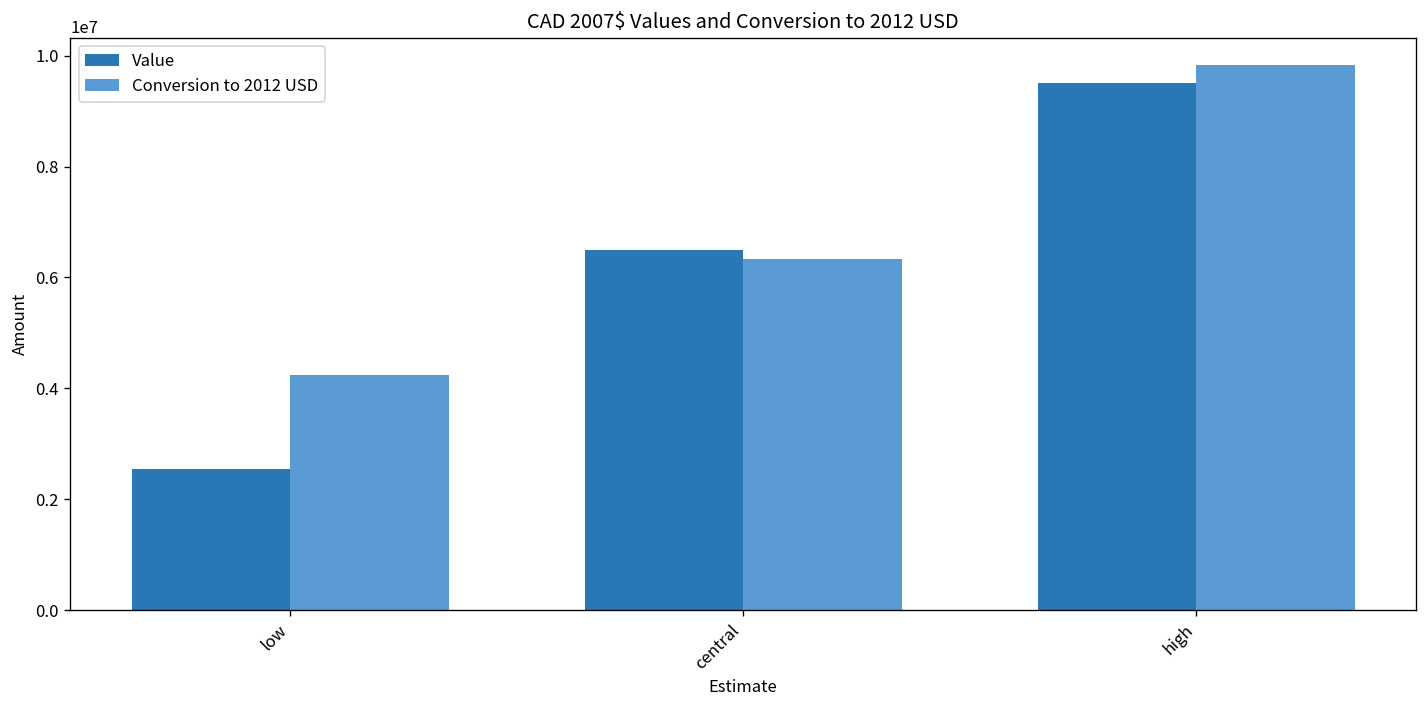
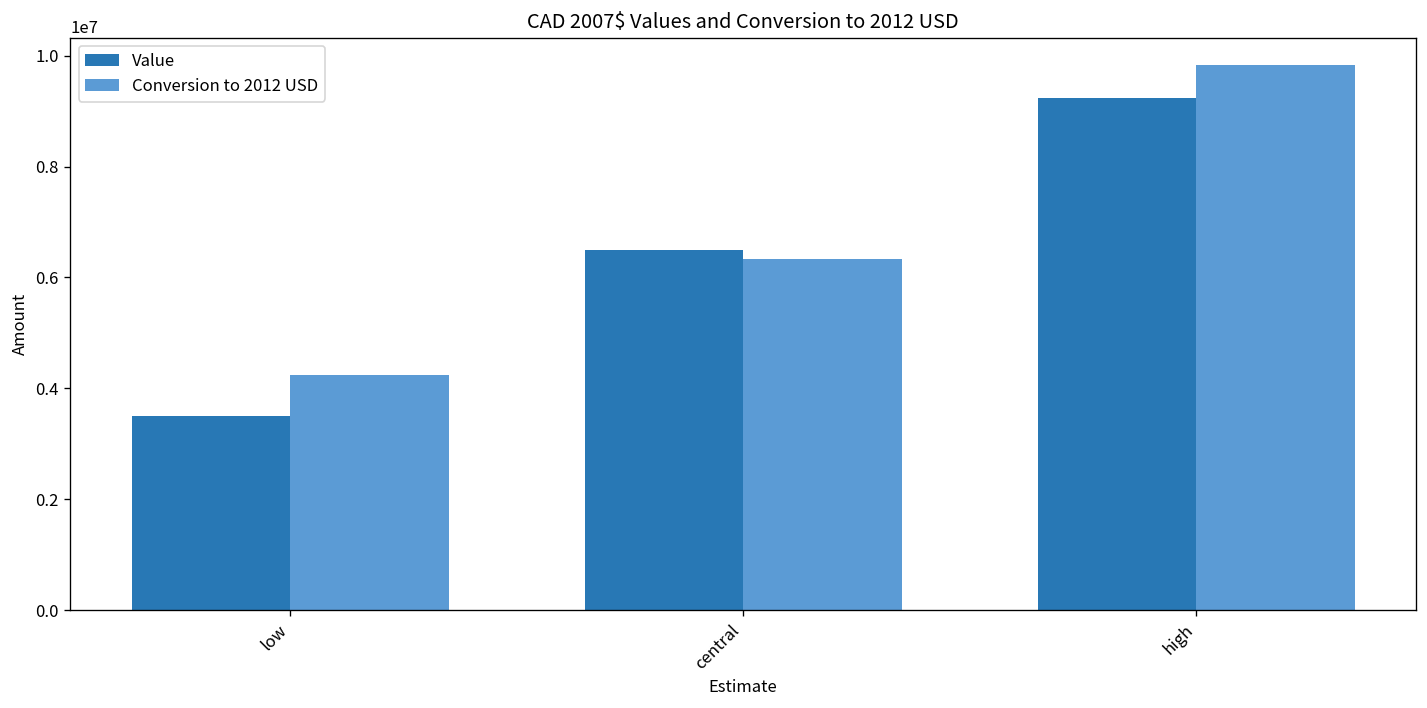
  {
    "Value": {
-     "low": 2500000,
+     "low": 3500000,
      "central": 6500000,
-     "high": 9500000
+     "high": 9200000
    },
    "Conversion to 2012 USD": {
      "low": 4200000,
      "central": 6300000,
      "high": 9800000
    }
  }
